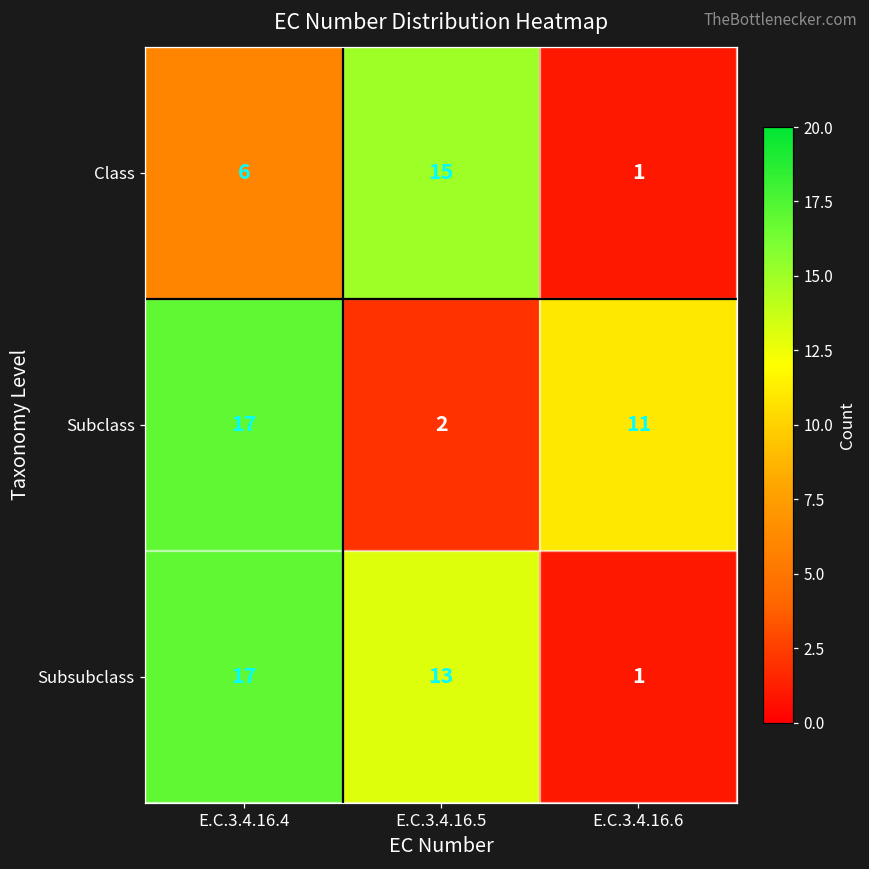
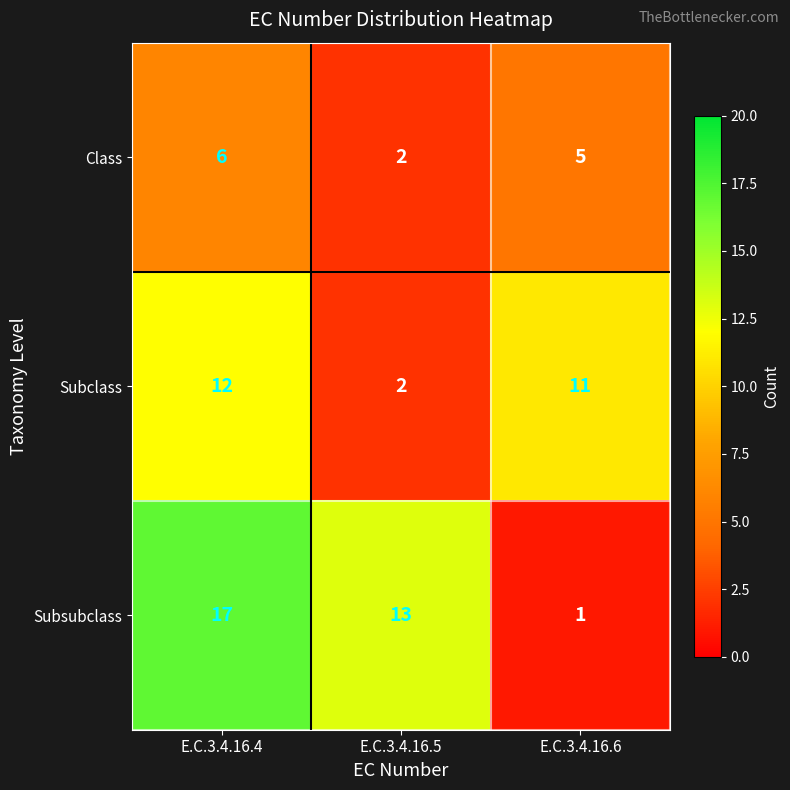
  {
    "Class": {
      "E.C.3.4.16.4": 6,
-     "E.C.3.4.16.5": 15,
-     "E.C.3.4.16.6": 1
+     "E.C.3.4.16.5": 2,
+     "E.C.3.4.16.6": 5
    },
    "Subclass": {
-     "E.C.3.4.16.4": 17,
+     "E.C.3.4.16.4": 12,
      "E.C.3.4.16.5": 2,
      "E.C.3.4.16.6": 11
    },
    "Subsubclass": {
      "E.C.3.4.16.4": 17,
      "E.C.3.4.16.5": 13,
      "E.C.3.4.16.6": 1
    }
  }
